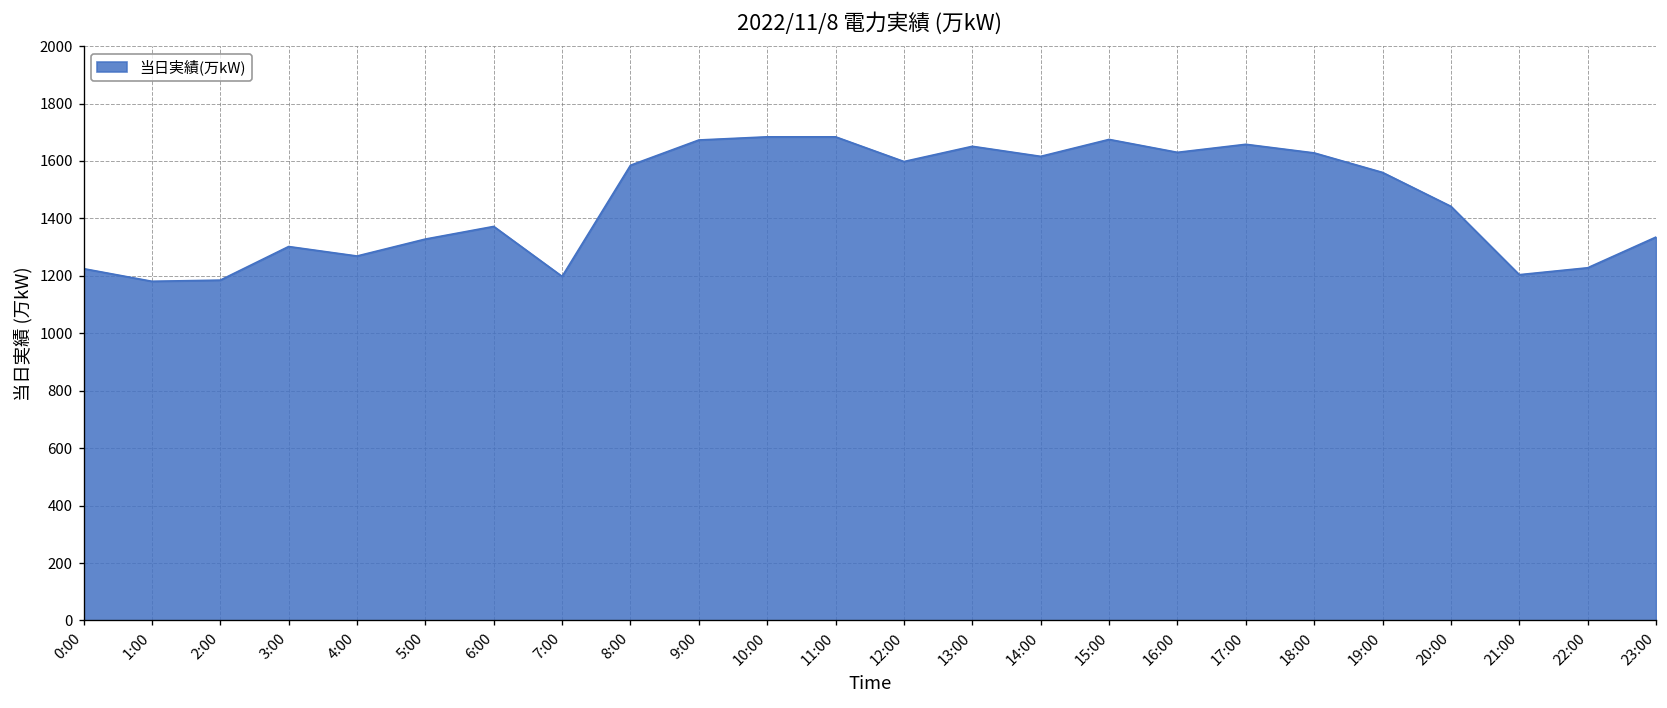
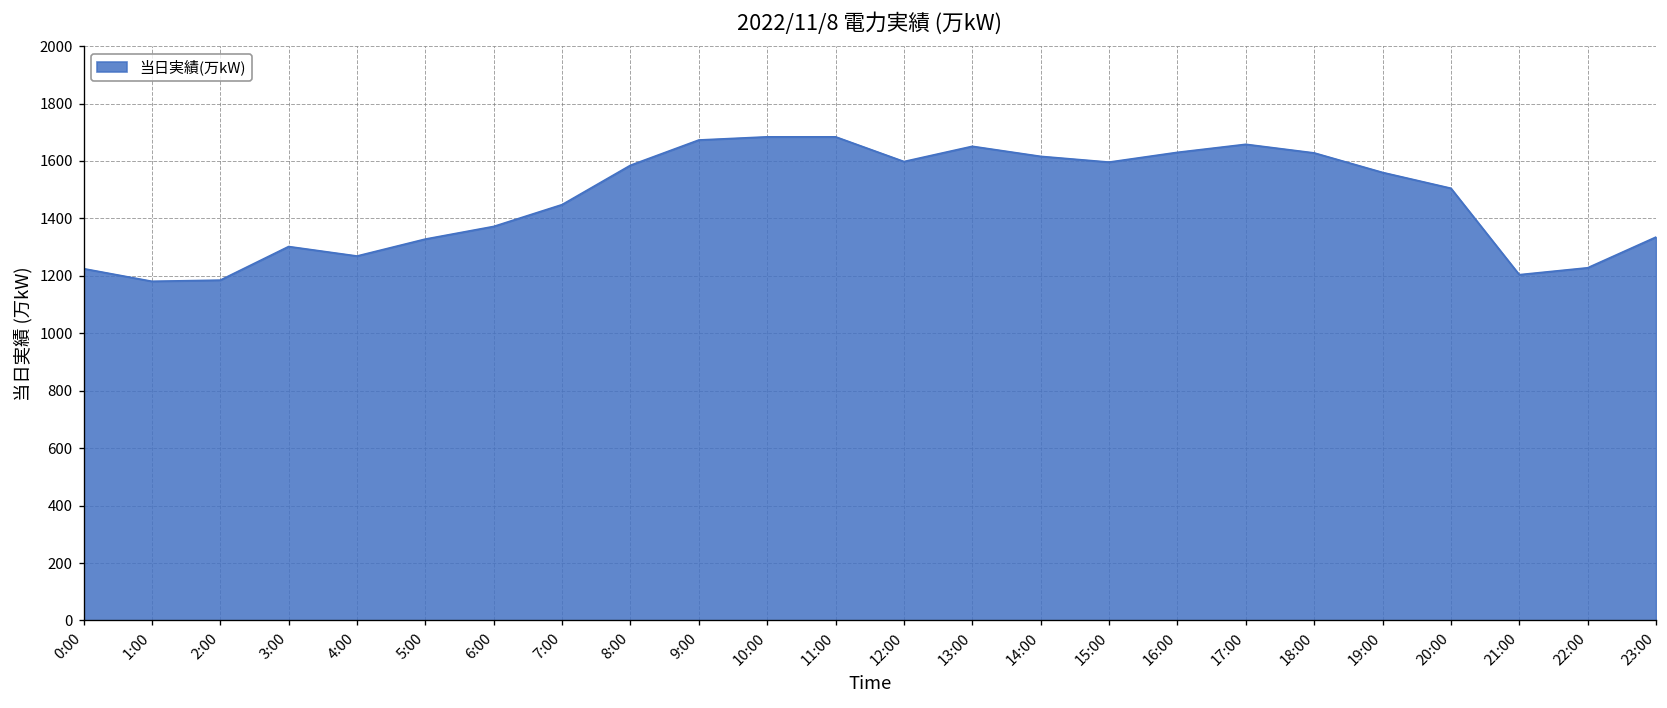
  {
    "0:00": 1230,
    "1:00": 1180,
    "2:00": 1190,
    "3:00": 1300,
    "4:00": 1270,
    "5:00": 1330,
    "6:00": 1370,
-   "7:00": 1200,
+   "7:00": 1450,
    "8:00": 1590,
    "9:00": 1670,
    "10:00": 1680,
    "11:00": 1680,
    "12:00": 1600,
    "13:00": 1650,
    "14:00": 1620,
-   "15:00": 1680,
+   "15:00": 1600,
    "16:00": 1630,
    "17:00": 1660,
    "18:00": 1630,
    "19:00": 1560,
-   "20:00": 1440,
+   "20:00": 1510,
    "21:00": 1200,
    "22:00": 1230,
    "23:00": 1340
  }
